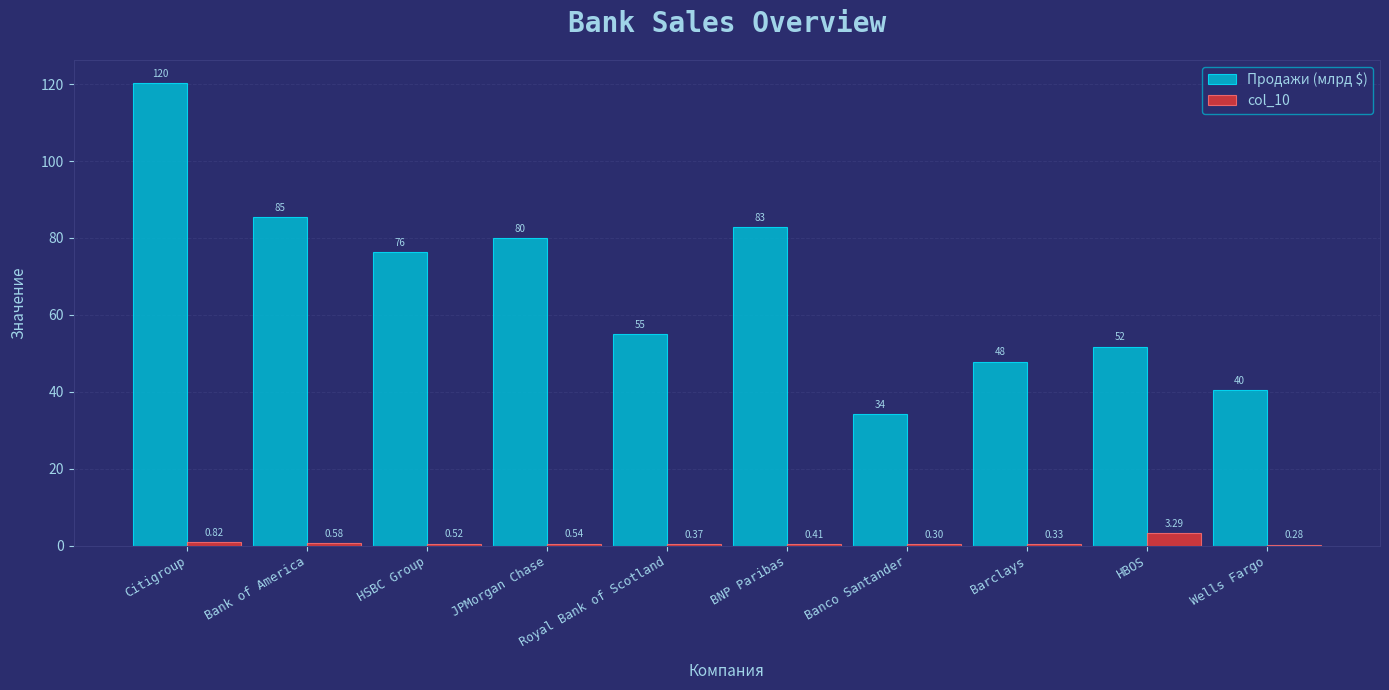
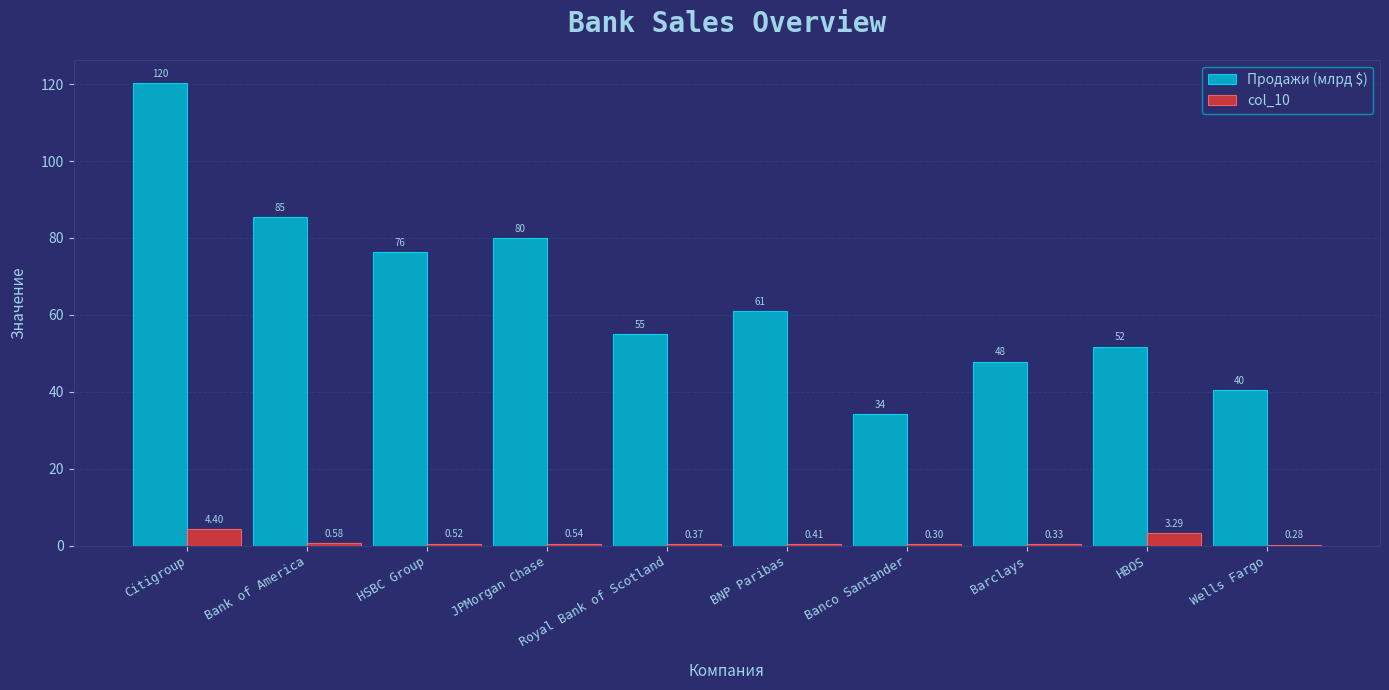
  {
    "Продажи (млрд $)": {
      "Citigroup": 120,
      "Bank of America": 85,
      "HSBC Group": 76,
      "JPMorgan Chase": 80,
      "Royal Bank of Scotland": 55,
-     "BNP Paribas": 83,
+     "BNP Paribas": 61,
      "Banco Santander": 34,
      "Barclays": 48,
      "HBOS": 52,
      "Wells Fargo": 40
    },
    "col_10": {
-     "Citigroup": 0.82,
+     "Citigroup": 4.40,
      "Bank of America": 0.58,
      "HSBC Group": 0.52,
      "JPMorgan Chase": 0.54,
      "Royal Bank of Scotland": 0.37,
      "BNP Paribas": 0.41,
      "Banco Santander": 0.30,
      "Barclays": 0.33,
      "HBOS": 3.29,
      "Wells Fargo": 0.28
    }
  }
